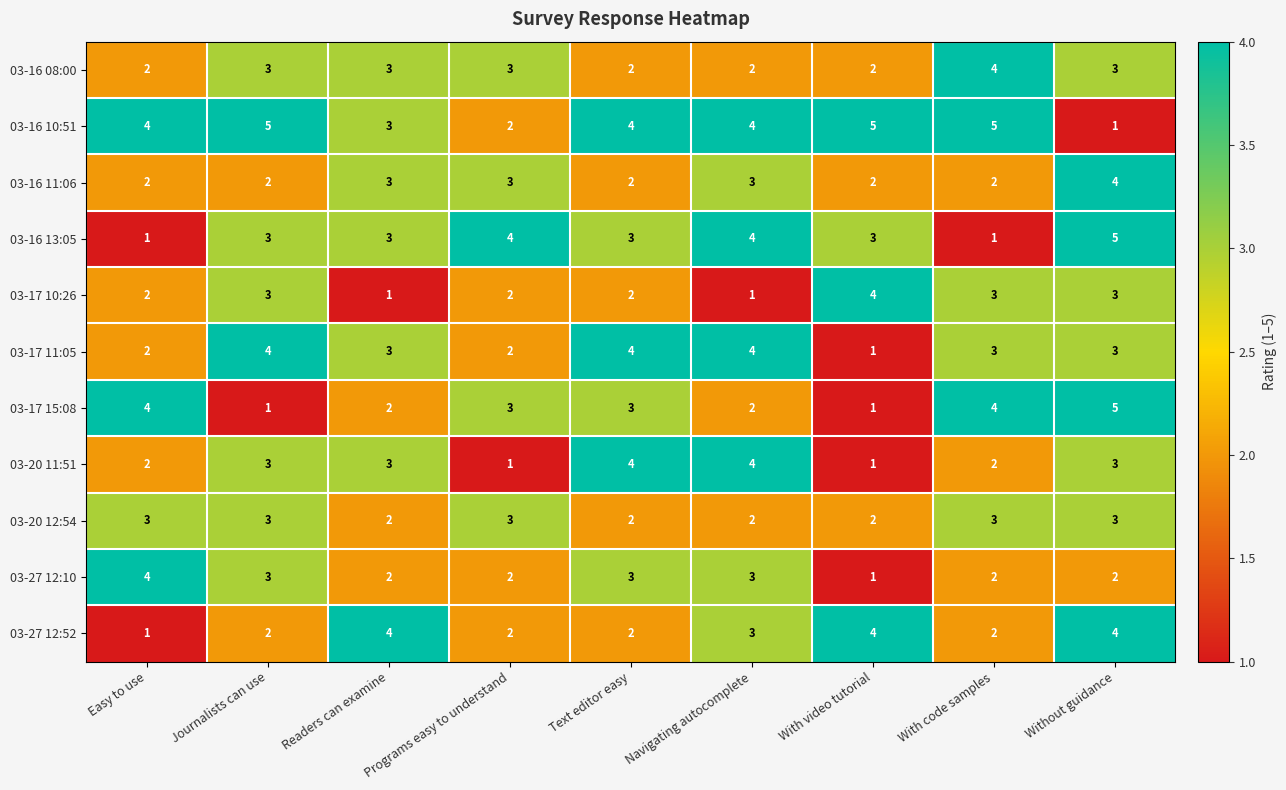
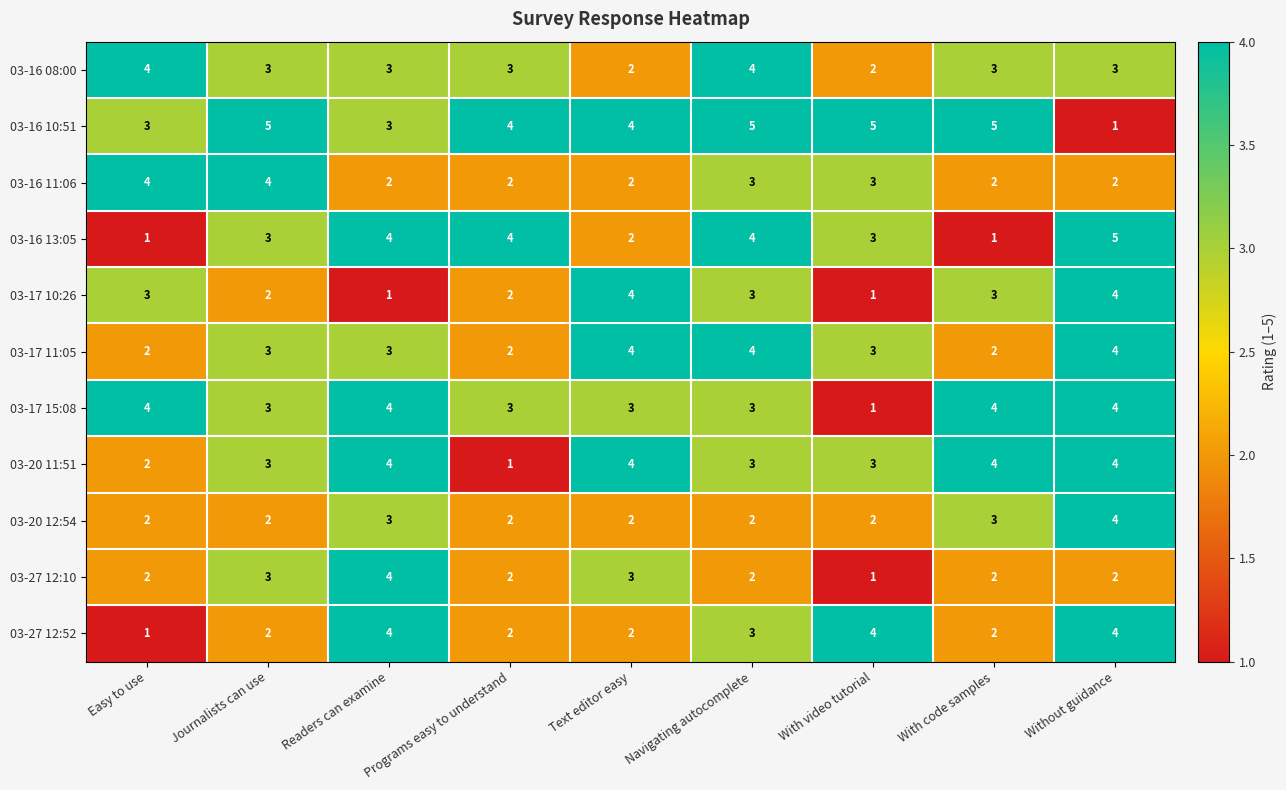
  {
    "03-16 08:00": {
-     "Easy to use": 2,
+     "Easy to use": 4,
      "Journalists can use": 3,
      "Readers can examine": 3,
      "Programs easy to understand": 3,
      "Text editor easy": 2,
-     "Navigating autocomplete": 2,
+     "Navigating autocomplete": 4,
      "With video tutorial": 2,
-     "With code samples": 4,
+     "With code samples": 3,
      "Without guidance": 3
    },
    "03-16 10:51": {
-     "Easy to use": 4,
+     "Easy to use": 3,
      "Journalists can use": 5,
      "Readers can examine": 3,
-     "Programs easy to understand": 2,
+     "Programs easy to understand": 4,
      "Text editor easy": 4,
-     "Navigating autocomplete": 4,
+     "Navigating autocomplete": 5,
      "With video tutorial": 5,
      "With code samples": 5,
      "Without guidance": 1
    },
    "03-16 11:06": {
-     "Easy to use": 2,
-     "Journalists can use": 2,
-     "Readers can examine": 3,
-     "Programs easy to understand": 3,
+     "Easy to use": 4,
+     "Journalists can use": 4,
+     "Readers can examine": 2,
+     "Programs easy to understand": 2,
      "Text editor easy": 2,
      "Navigating autocomplete": 3,
-     "With video tutorial": 2,
+     "With video tutorial": 3,
      "With code samples": 2,
-     "Without guidance": 4
+     "Without guidance": 2
    },
    "03-16 13:05": {
      "Easy to use": 1,
      "Journalists can use": 3,
-     "Readers can examine": 3,
+     "Readers can examine": 4,
      "Programs easy to understand": 4,
-     "Text editor easy": 3,
+     "Text editor easy": 2,
      "Navigating autocomplete": 4,
      "With video tutorial": 3,
      "With code samples": 1,
      "Without guidance": 5
    },
    "03-17 10:26": {
-     "Easy to use": 2,
-     "Journalists can use": 3,
+     "Easy to use": 3,
+     "Journalists can use": 2,
      "Readers can examine": 1,
      "Programs easy to understand": 2,
-     "Text editor easy": 2,
-     "Navigating autocomplete": 1,
-     "With video tutorial": 4,
+     "Text editor easy": 4,
+     "Navigating autocomplete": 3,
+     "With video tutorial": 1,
      "With code samples": 3,
-     "Without guidance": 3
+     "Without guidance": 4
    },
    "03-17 11:05": {
      "Easy to use": 2,
-     "Journalists can use": 4,
+     "Journalists can use": 3,
      "Readers can examine": 3,
      "Programs easy to understand": 2,
      "Text editor easy": 4,
      "Navigating autocomplete": 4,
-     "With video tutorial": 1,
-     "With code samples": 3,
-     "Without guidance": 3
+     "With video tutorial": 3,
+     "With code samples": 2,
+     "Without guidance": 4
    },
    "03-17 15:08": {
      "Easy to use": 4,
-     "Journalists can use": 1,
-     "Readers can examine": 2,
+     "Journalists can use": 3,
+     "Readers can examine": 4,
      "Programs easy to understand": 3,
      "Text editor easy": 3,
-     "Navigating autocomplete": 2,
+     "Navigating autocomplete": 3,
      "With video tutorial": 1,
      "With code samples": 4,
-     "Without guidance": 5
+     "Without guidance": 4
    },
    "03-20 11:51": {
      "Easy to use": 2,
      "Journalists can use": 3,
-     "Readers can examine": 3,
+     "Readers can examine": 4,
      "Programs easy to understand": 1,
      "Text editor easy": 4,
-     "Navigating autocomplete": 4,
-     "With video tutorial": 1,
-     "With code samples": 2,
-     "Without guidance": 3
+     "Navigating autocomplete": 3,
+     "With video tutorial": 3,
+     "With code samples": 4,
+     "Without guidance": 4
    },
    "03-20 12:54": {
-     "Easy to use": 3,
-     "Journalists can use": 3,
-     "Readers can examine": 2,
-     "Programs easy to understand": 3,
+     "Easy to use": 2,
+     "Journalists can use": 2,
+     "Readers can examine": 3,
+     "Programs easy to understand": 2,
      "Text editor easy": 2,
      "Navigating autocomplete": 2,
      "With video tutorial": 2,
      "With code samples": 3,
-     "Without guidance": 3
+     "Without guidance": 4
    },
    "03-27 12:10": {
-     "Easy to use": 4,
+     "Easy to use": 2,
      "Journalists can use": 3,
-     "Readers can examine": 2,
+     "Readers can examine": 4,
      "Programs easy to understand": 2,
      "Text editor easy": 3,
-     "Navigating autocomplete": 3,
+     "Navigating autocomplete": 2,
      "With video tutorial": 1,
      "With code samples": 2,
      "Without guidance": 2
    },
    "03-27 12:52": {
      "Easy to use": 1,
      "Journalists can use": 2,
      "Readers can examine": 4,
      "Programs easy to understand": 2,
      "Text editor easy": 2,
      "Navigating autocomplete": 3,
      "With video tutorial": 4,
      "With code samples": 2,
      "Without guidance": 4
    }
  }
